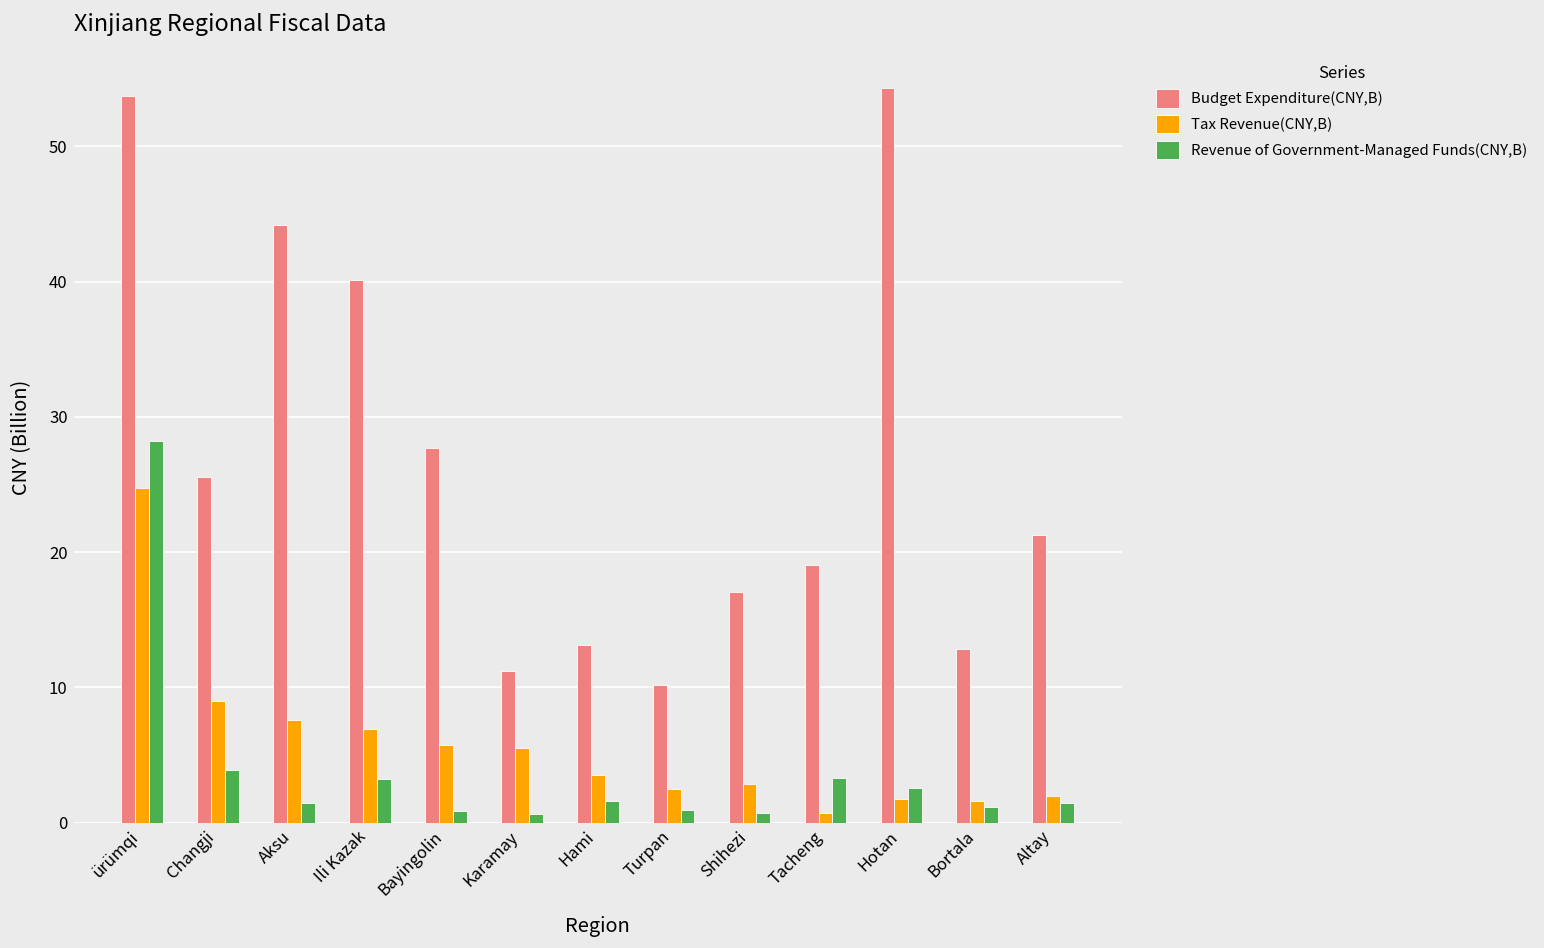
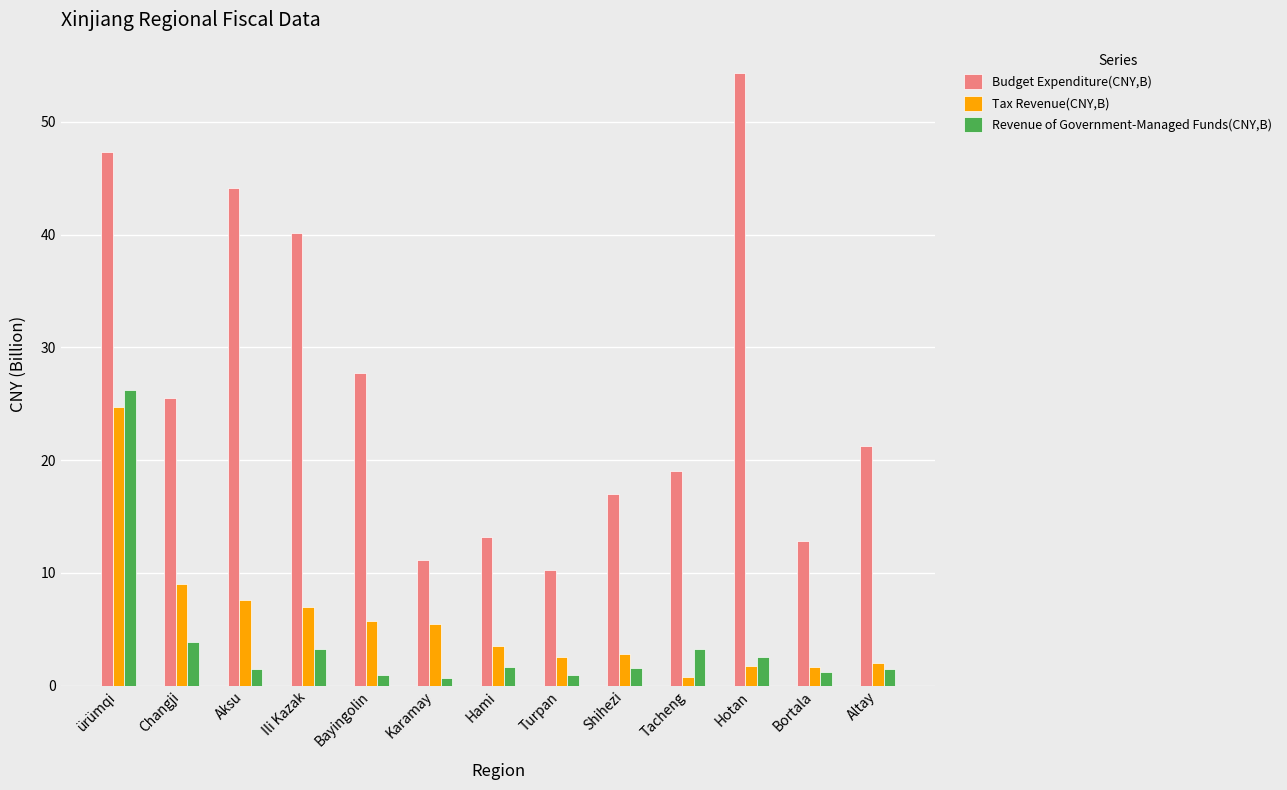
  {
    "Budget Expenditure(CNY,B)": {
-     "ürümqi": 53.7,
+     "ürümqi": 47.3,
      "Changji": 25.5,
      "Aksu": 44.2,
      "Ili Kazak": 40.1,
      "Bayingolin": 27.7,
      "Karamay": 11.2,
      "Hami": 13.1,
      "Turpan": 10.2,
      "Shihezi": 17.0,
      "Tacheng": 19.1,
      "Hotan": 54.3,
      "Bortala": 12.8,
      "Altay": 21.2
    },
    "Tax Revenue(CNY,B)": {
      "ürümqi": 24.7,
      "Changji": 9.0,
      "Aksu": 7.6,
      "Ili Kazak": 7.0,
      "Bayingolin": 5.8,
      "Karamay": 5.5,
      "Hami": 3.5,
      "Turpan": 2.5,
      "Shihezi": 2.8,
      "Tacheng": 0.7,
      "Hotan": 1.7,
      "Bortala": 1.6,
      "Altay": 2.0
    },
    "Revenue of Government-Managed Funds(CNY,B)": {
-     "ürümqi": 28.2,
+     "ürümqi": 26.3,
      "Changji": 3.9,
      "Aksu": 1.4,
      "Ili Kazak": 3.2,
      "Bayingolin": 0.9,
      "Karamay": 0.7,
      "Hami": 1.6,
      "Turpan": 0.9,
-     "Shihezi": 0.7,
+     "Shihezi": 1.6,
      "Tacheng": 3.3,
      "Hotan": 2.6,
      "Bortala": 1.2,
      "Altay": 1.4
    }
  }
